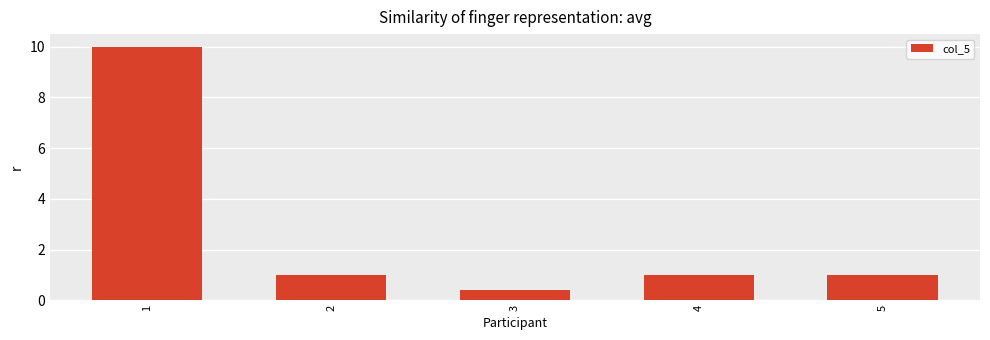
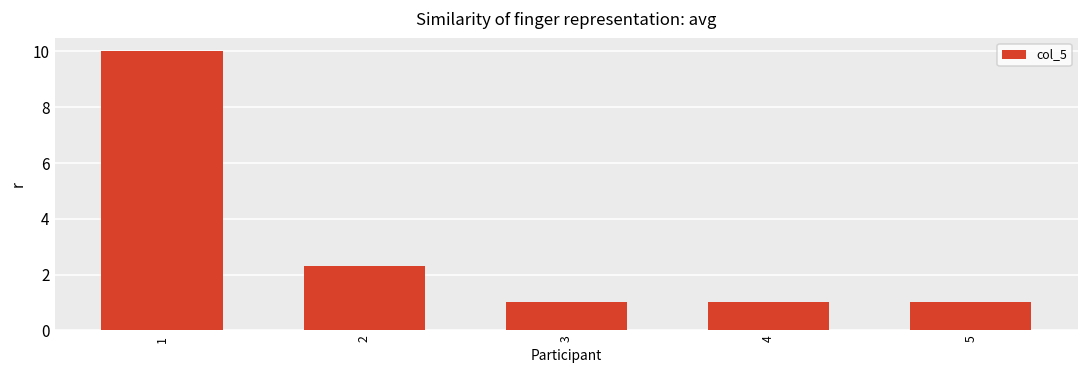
  {
    "1": 10.0,
-   "2": 1.0,
-   "3": 0.4,
+   "2": 2.3,
+   "3": 1.0,
    "4": 1.0,
    "5": 1.0
  }
